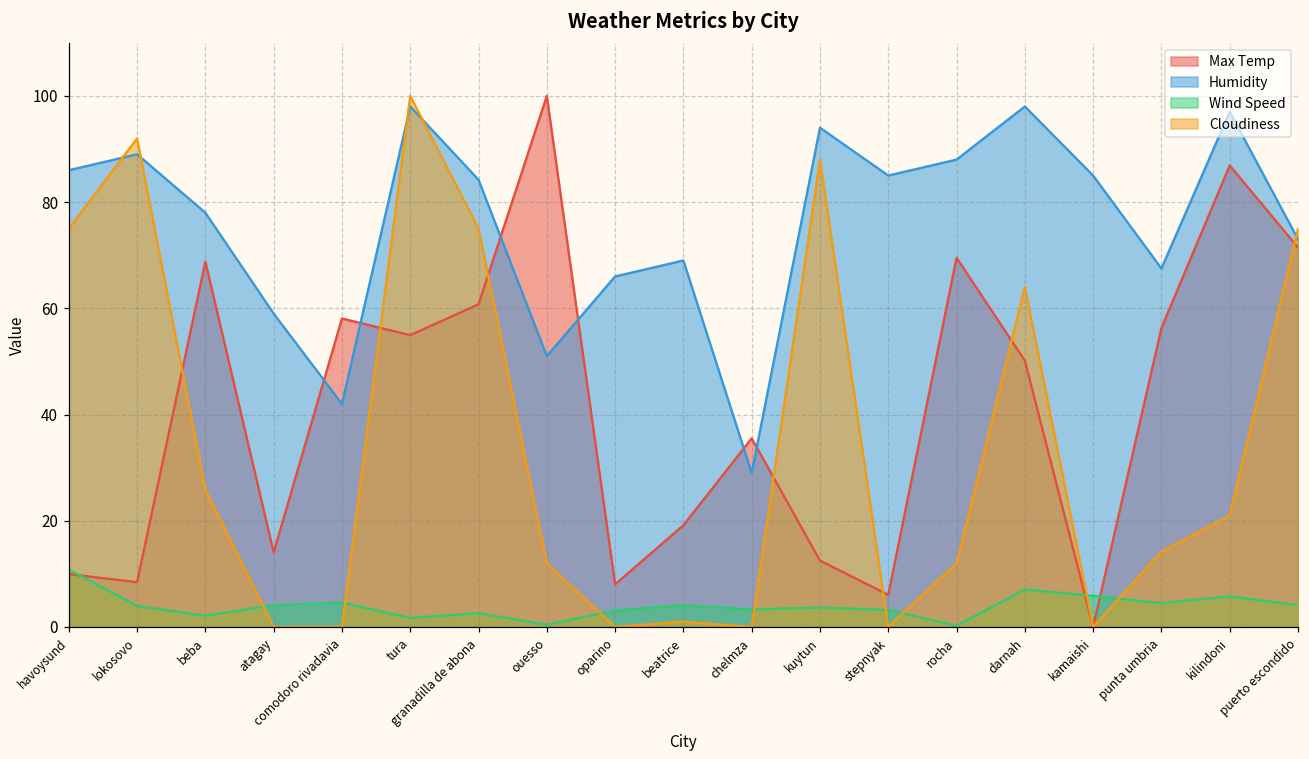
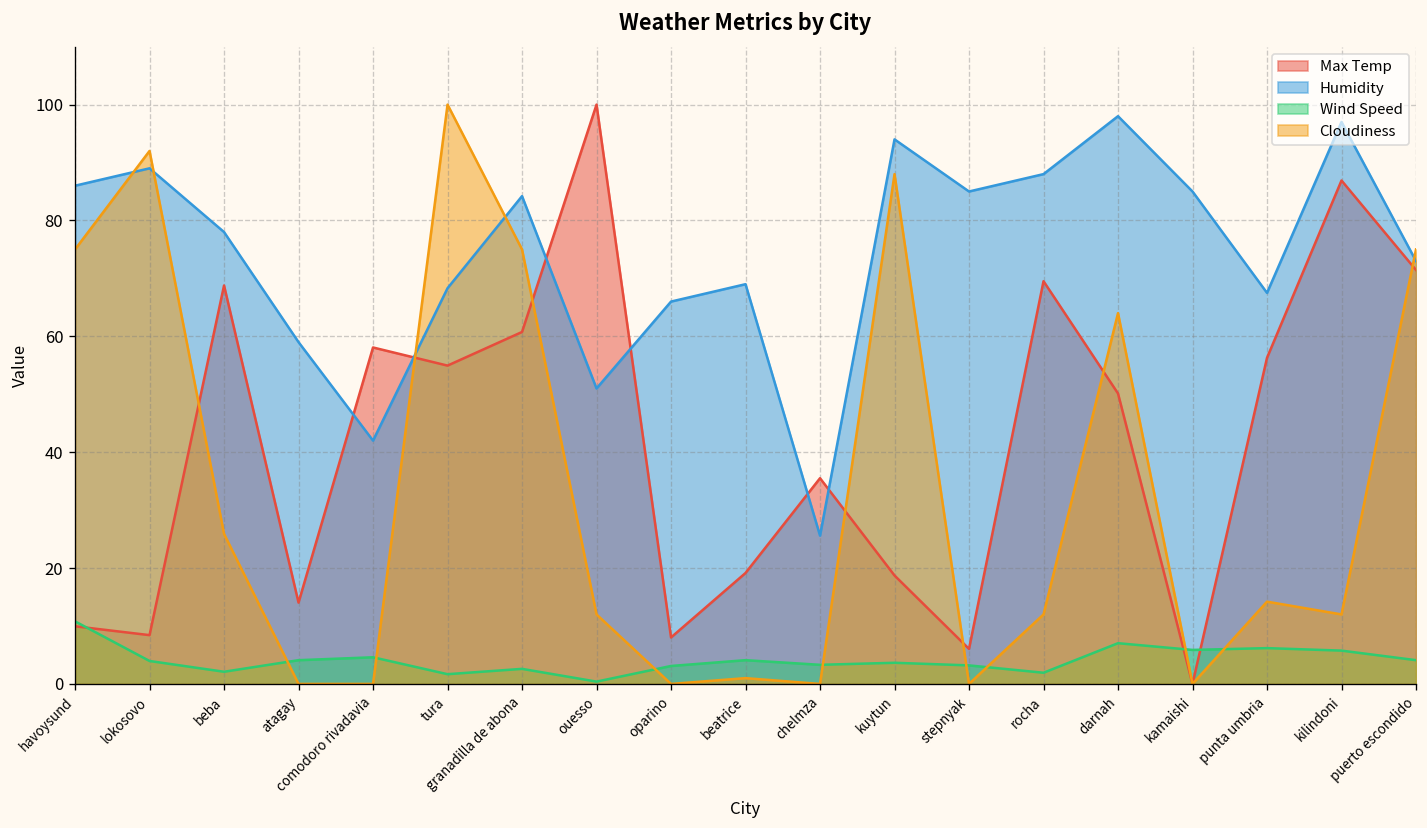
  {
    "Max Temp": {
      "havoysund": 10,
      "lokosovo": 8,
      "beba": 69,
      "atagay": 14,
      "comodoro rivadavia": 58,
      "tura": 55,
      "granadilla de abona": 61,
      "ouesso": 100,
      "oparino": 8,
      "beatrice": 19,
      "chelmza": 36,
-     "kuytun": 12,
+     "kuytun": 19,
      "stepnyak": 6,
      "rocha": 70,
      "darnah": 50,
      "punta umbria": 56,
      "kilindoni": 87,
      "puerto escondido": 71
    },
    "Humidity": {
      "havoysund": 86,
      "lokosovo": 89,
      "beba": 78,
      "atagay": 59,
      "comodoro rivadavia": 42,
-     "tura": 98,
+     "tura": 68,
      "granadilla de abona": 84,
      "ouesso": 51,
      "oparino": 66,
      "beatrice": 69,
-     "chelmza": 29,
+     "chelmza": 26,
      "kuytun": 94,
      "stepnyak": 85,
      "rocha": 88,
      "darnah": 98,
      "kamaishi": 85,
      "punta umbria": 68,
      "puerto escondido": 73
    },
    "Wind Speed": {
      "havoysund": 11,
      "lokosovo": 4,
      "beba": 2,
      "atagay": 4,
      "comodoro rivadavia": 5,
      "tura": 2,
      "granadilla de abona": 3,
      "ouesso": 0,
      "oparino": 3,
      "beatrice": 4,
      "chelmza": 3,
      "kuytun": 4,
      "stepnyak": 3,
-     "rocha": 0,
+     "rocha": 2,
      "darnah": 7,
      "kamaishi": 6,
-     "punta umbria": 4,
+     "punta umbria": 6,
      "kilindoni": 6,
      "puerto escondido": 4
    },
    "Cloudiness": {
      "havoysund": 75,
      "lokosovo": 92,
      "beba": 26,
      "atagay": 0,
      "comodoro rivadavia": 0,
      "tura": 100,
      "granadilla de abona": 75,
      "ouesso": 12,
      "oparino": 0,
      "beatrice": 1,
      "chelmza": 0,
      "kuytun": 88,
      "stepnyak": 0,
      "rocha": 12,
      "darnah": 64,
      "punta umbria": 14,
-     "kilindoni": 21,
+     "kilindoni": 12,
      "puerto escondido": 75
    }
  }
